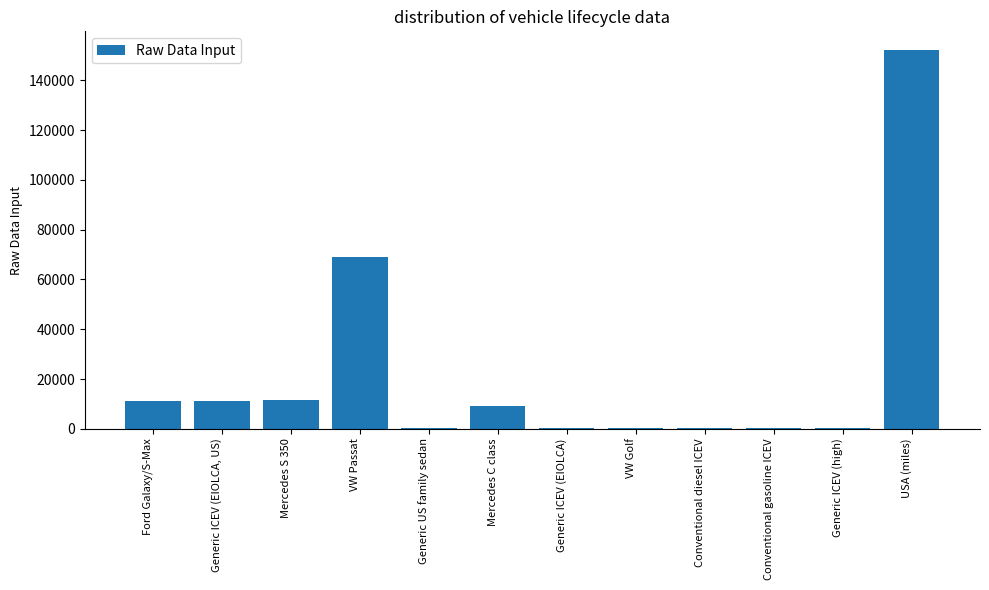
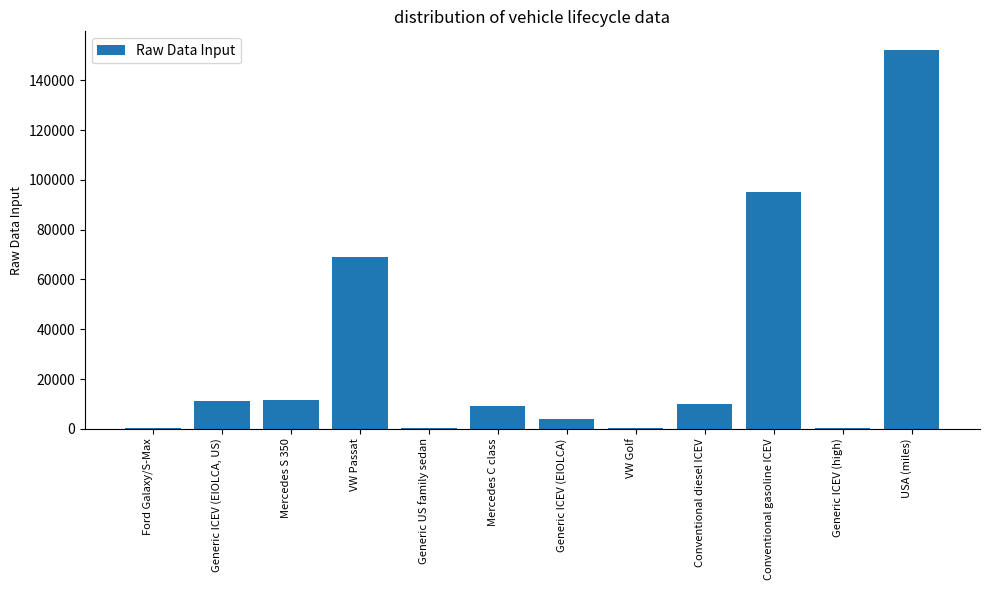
  {
-   "Ford Galaxy/S-Max": 11000,
+   "Ford Galaxy/S-Max": 0,
    "Generic ICEV (EIOLCA, US)": 11000,
    "Mercedes S 350": 12000,
    "VW Passat": 69000,
    "Mercedes C class": 9000,
-   "Generic ICEV (EIOLCA)": 0,
-   "Conventional diesel ICEV": 0,
-   "Conventional gasoline ICEV": 0,
+   "Generic ICEV (EIOLCA)": 4000,
+   "Conventional diesel ICEV": 10000,
+   "Conventional gasoline ICEV": 95000,
    "USA (miles)": 152000
  }
